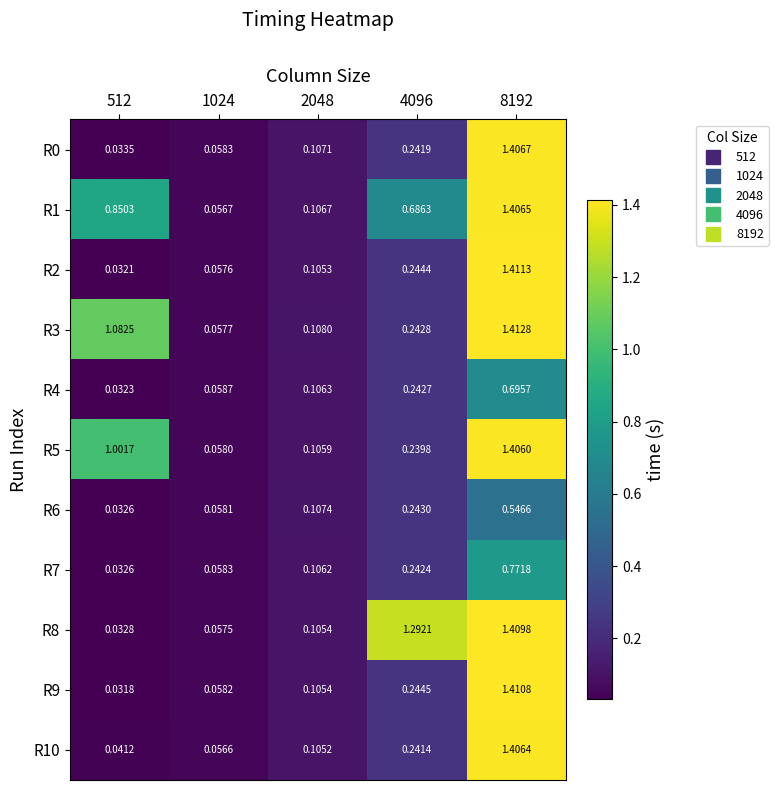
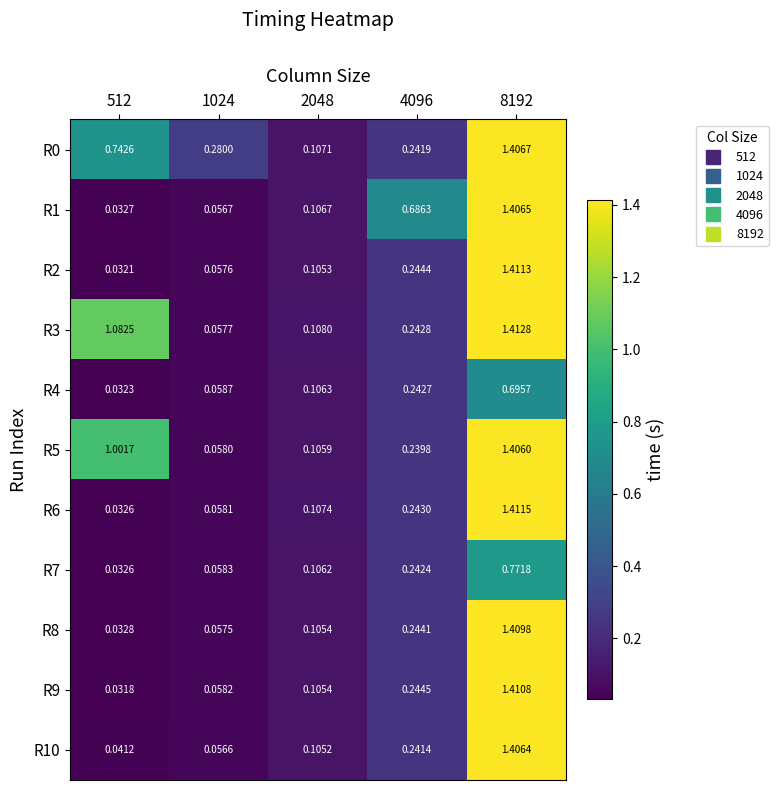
  {
    "R0": {
-     "512": 0.0335,
-     "1024": 0.0583,
+     "512": 0.7426,
+     "1024": 0.2800,
      "2048": 0.1071,
      "4096": 0.2419,
      "8192": 1.4067
    },
    "R1": {
-     "512": 0.8503,
+     "512": 0.0327,
      "1024": 0.0567,
      "2048": 0.1067,
      "4096": 0.6863,
      "8192": 1.4065
    },
    "R2": {
      "512": 0.0321,
      "1024": 0.0576,
      "2048": 0.1053,
      "4096": 0.2444,
      "8192": 1.4113
    },
    "R3": {
      "512": 1.0825,
      "1024": 0.0577,
      "2048": 0.1080,
      "4096": 0.2428,
      "8192": 1.4128
    },
    "R4": {
      "512": 0.0323,
      "1024": 0.0587,
      "2048": 0.1063,
      "4096": 0.2427,
      "8192": 0.6957
    },
    "R5": {
      "512": 1.0017,
      "1024": 0.0580,
      "2048": 0.1059,
      "4096": 0.2398,
      "8192": 1.4060
    },
    "R6": {
      "512": 0.0326,
      "1024": 0.0581,
      "2048": 0.1074,
      "4096": 0.2430,
-     "8192": 0.5466
+     "8192": 1.4115
    },
    "R7": {
      "512": 0.0326,
      "1024": 0.0583,
      "2048": 0.1062,
      "4096": 0.2424,
      "8192": 0.7718
    },
    "R8": {
      "512": 0.0328,
      "1024": 0.0575,
      "2048": 0.1054,
-     "4096": 1.2921,
+     "4096": 0.2441,
      "8192": 1.4098
    },
    "R9": {
      "512": 0.0318,
      "1024": 0.0582,
      "2048": 0.1054,
      "4096": 0.2445,
      "8192": 1.4108
    },
    "R10": {
      "512": 0.0412,
      "1024": 0.0566,
      "2048": 0.1052,
      "4096": 0.2414,
      "8192": 1.4064
    }
  }
